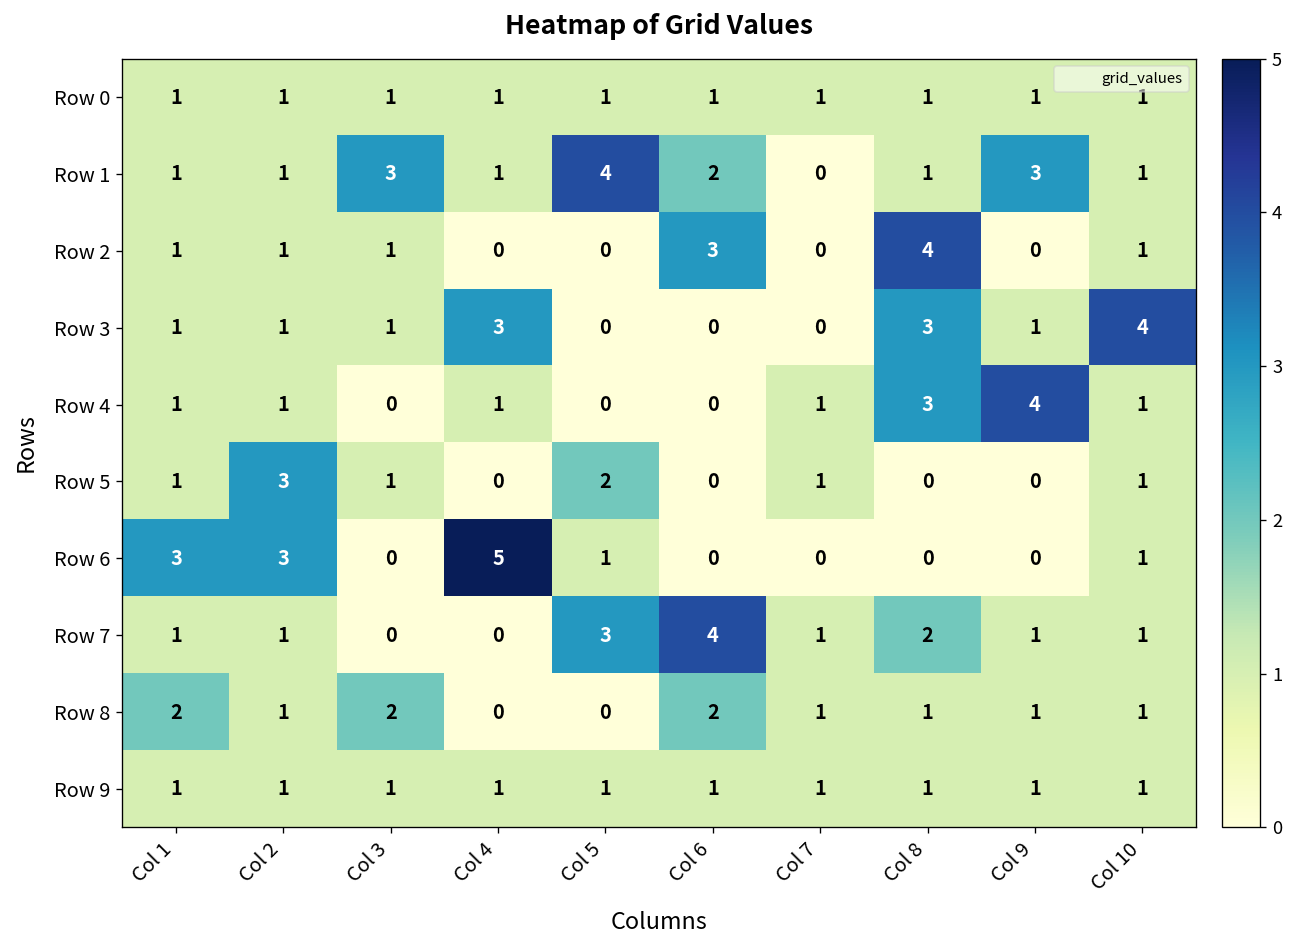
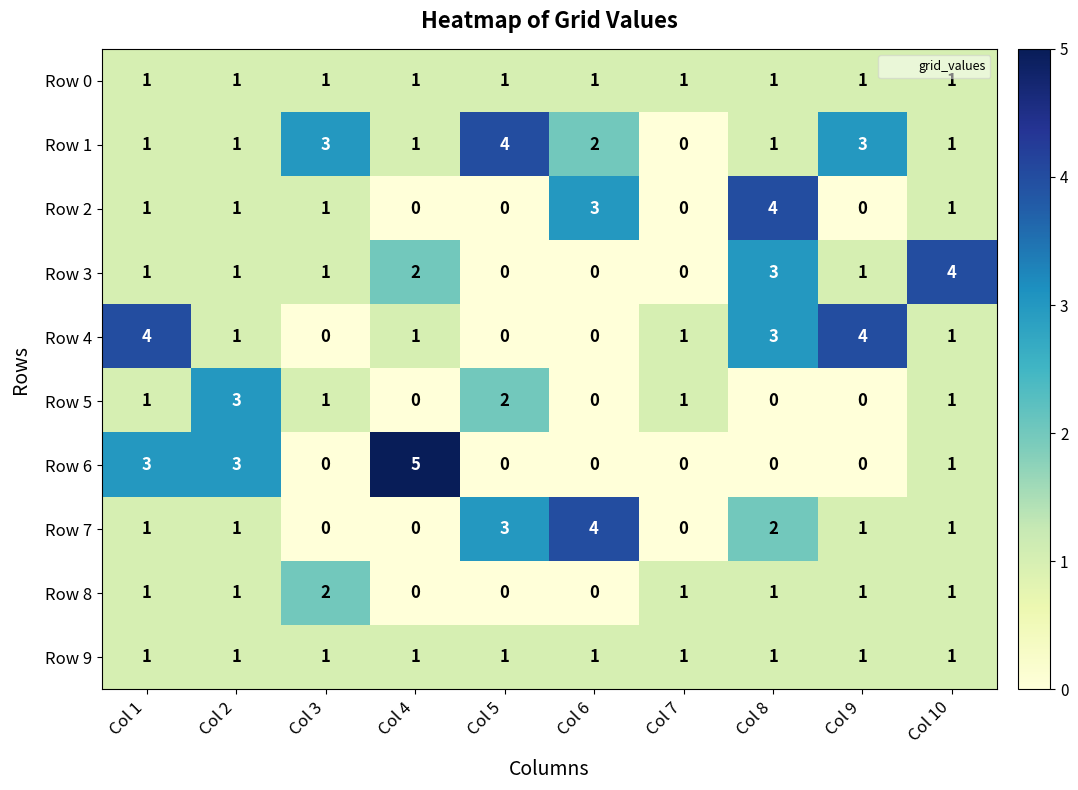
  {
    "Row 0": {
      "Col 1": 1,
      "Col 2": 1,
      "Col 3": 1,
      "Col 4": 1,
      "Col 5": 1,
      "Col 6": 1,
      "Col 7": 1,
      "Col 8": 1,
      "Col 9": 1
    },
    "Row 1": {
      "Col 1": 1,
      "Col 2": 1,
      "Col 3": 3,
      "Col 4": 1,
      "Col 5": 4,
      "Col 6": 2,
      "Col 7": 0,
      "Col 8": 1,
      "Col 9": 3,
      "Col 10": 1
    },
    "Row 2": {
      "Col 1": 1,
      "Col 2": 1,
      "Col 3": 1,
      "Col 4": 0,
      "Col 5": 0,
      "Col 6": 3,
      "Col 7": 0,
      "Col 8": 4,
      "Col 9": 0,
      "Col 10": 1
    },
    "Row 3": {
      "Col 1": 1,
      "Col 2": 1,
      "Col 3": 1,
-     "Col 4": 3,
+     "Col 4": 2,
      "Col 5": 0,
      "Col 6": 0,
      "Col 7": 0,
      "Col 8": 3,
      "Col 9": 1,
      "Col 10": 4
    },
    "Row 4": {
-     "Col 1": 1,
+     "Col 1": 4,
      "Col 2": 1,
      "Col 3": 0,
      "Col 4": 1,
      "Col 5": 0,
      "Col 6": 0,
      "Col 7": 1,
      "Col 8": 3,
      "Col 9": 4,
      "Col 10": 1
    },
    "Row 5": {
      "Col 1": 1,
      "Col 2": 3,
      "Col 3": 1,
      "Col 4": 0,
      "Col 5": 2,
      "Col 6": 0,
      "Col 7": 1,
      "Col 8": 0,
      "Col 9": 0,
      "Col 10": 1
    },
    "Row 6": {
      "Col 1": 3,
      "Col 2": 3,
      "Col 3": 0,
      "Col 4": 5,
-     "Col 5": 1,
+     "Col 5": 0,
      "Col 6": 0,
      "Col 7": 0,
      "Col 8": 0,
      "Col 9": 0,
      "Col 10": 1
    },
    "Row 7": {
      "Col 1": 1,
      "Col 2": 1,
      "Col 3": 0,
      "Col 4": 0,
      "Col 5": 3,
      "Col 6": 4,
-     "Col 7": 1,
+     "Col 7": 0,
      "Col 8": 2,
      "Col 9": 1,
      "Col 10": 1
    },
    "Row 8": {
-     "Col 1": 2,
+     "Col 1": 1,
      "Col 2": 1,
      "Col 3": 2,
      "Col 4": 0,
      "Col 5": 0,
-     "Col 6": 2,
+     "Col 6": 0,
      "Col 7": 1,
      "Col 8": 1,
      "Col 9": 1,
      "Col 10": 1
    },
    "Row 9": {
      "Col 1": 1,
      "Col 2": 1,
      "Col 3": 1,
      "Col 4": 1,
      "Col 5": 1,
      "Col 6": 1,
      "Col 7": 1,
      "Col 8": 1,
      "Col 9": 1,
      "Col 10": 1
    }
  }
